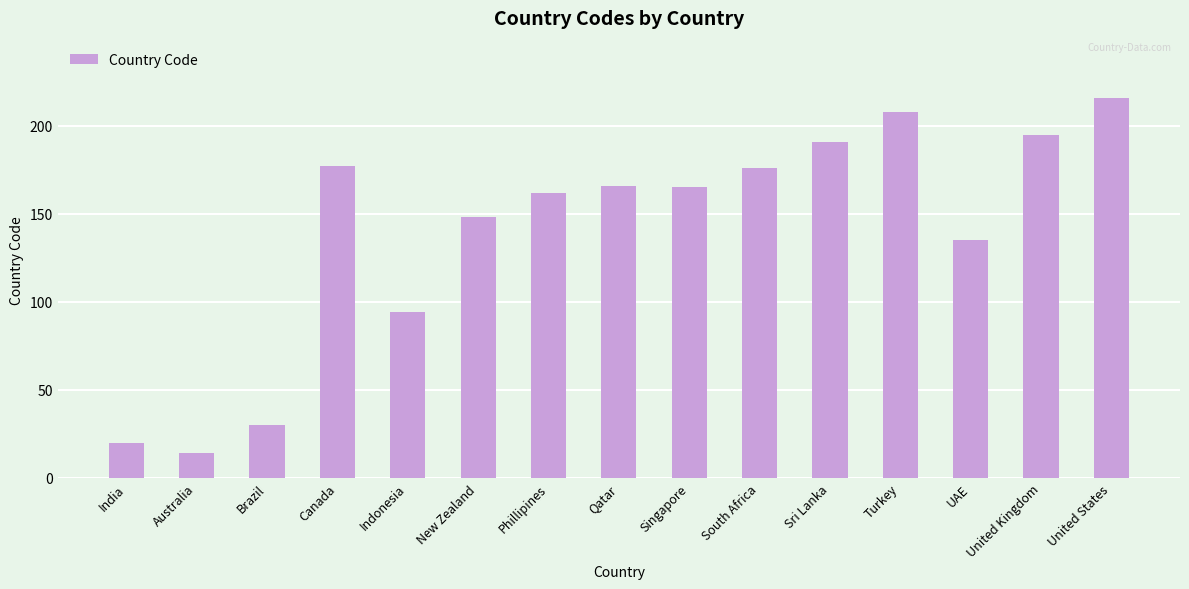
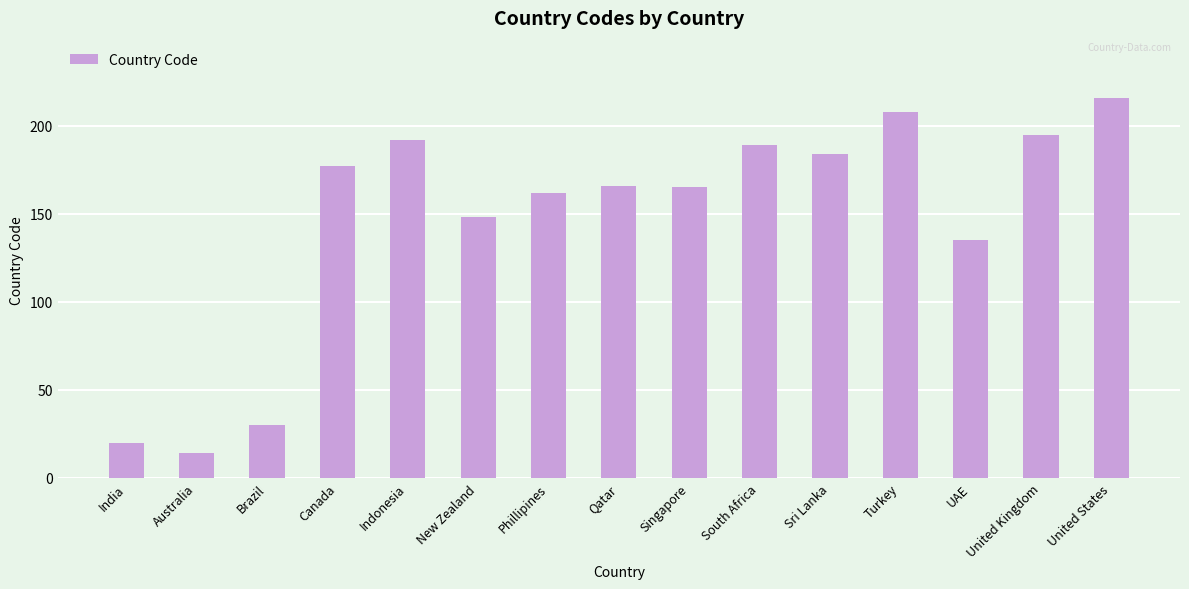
  {
    "India": 20,
    "Australia": 14,
    "Brazil": 30,
    "Canada": 177,
-   "Indonesia": 94,
+   "Indonesia": 192,
    "New Zealand": 148,
    "Phillipines": 162,
    "Qatar": 166,
    "Singapore": 165,
-   "South Africa": 176,
-   "Sri Lanka": 191,
+   "South Africa": 189,
+   "Sri Lanka": 184,
    "Turkey": 208,
    "UAE": 135,
    "United Kingdom": 195,
    "United States": 216
  }
